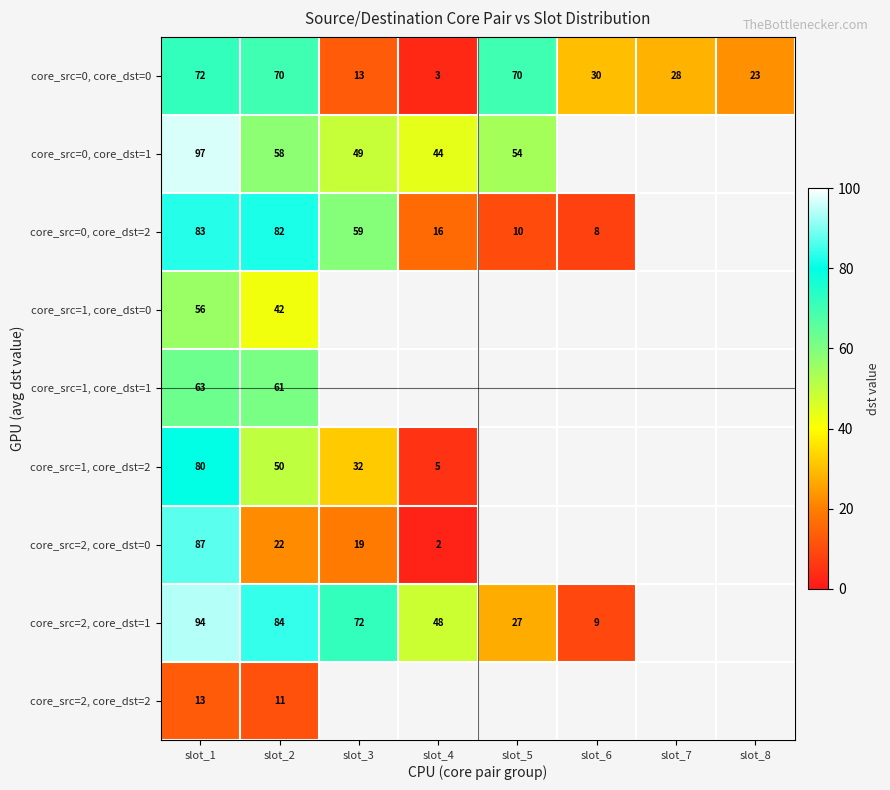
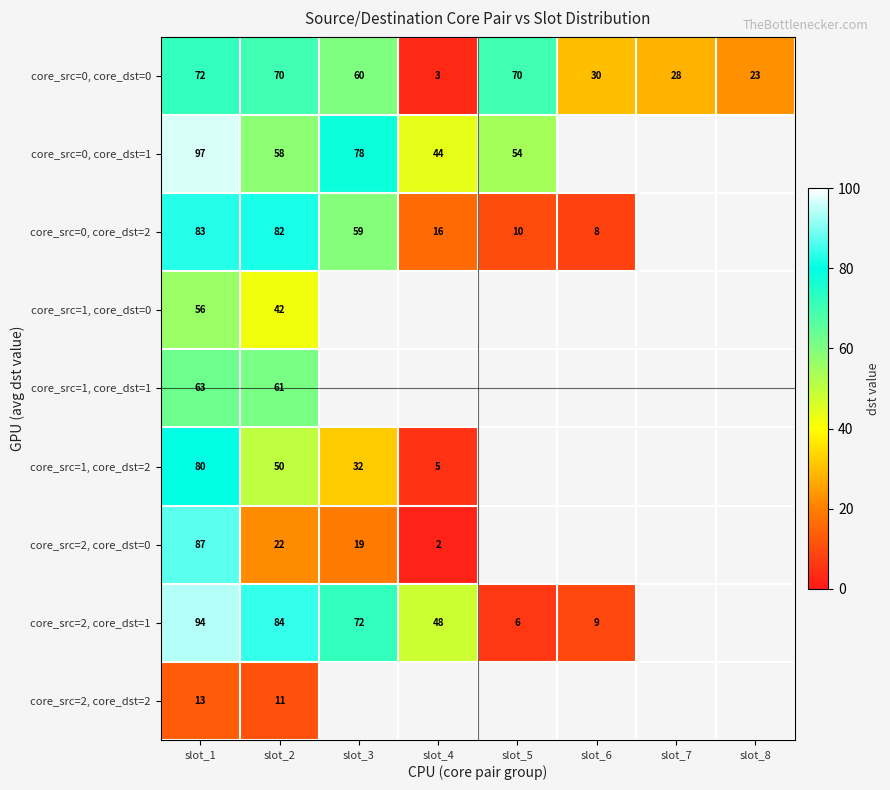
  {
    "core_src=0, core_dst=0": {
      "slot_1": 72,
      "slot_2": 70,
-     "slot_3": 13,
+     "slot_3": 60,
      "slot_4": 3,
      "slot_5": 70,
      "slot_6": 30,
      "slot_7": 28,
      "slot_8": 23
    },
    "core_src=0, core_dst=1": {
      "slot_1": 97,
      "slot_2": 58,
-     "slot_3": 49,
+     "slot_3": 78,
      "slot_4": 44,
      "slot_5": 54
    },
    "core_src=0, core_dst=2": {
      "slot_1": 83,
      "slot_2": 82,
      "slot_3": 59,
      "slot_4": 16,
      "slot_5": 10,
      "slot_6": 8
    },
    "core_src=1, core_dst=0": {
      "slot_1": 56,
      "slot_2": 42
    },
    "core_src=1, core_dst=1": {
      "slot_1": 63,
      "slot_2": 61
    },
    "core_src=1, core_dst=2": {
      "slot_1": 80,
      "slot_2": 50,
      "slot_3": 32,
      "slot_4": 5
    },
    "core_src=2, core_dst=0": {
      "slot_1": 87,
      "slot_2": 22,
      "slot_3": 19,
      "slot_4": 2
    },
    "core_src=2, core_dst=1": {
      "slot_1": 94,
      "slot_2": 84,
      "slot_3": 72,
      "slot_4": 48,
-     "slot_5": 27,
+     "slot_5": 6,
      "slot_6": 9
    },
    "core_src=2, core_dst=2": {
      "slot_1": 13,
      "slot_2": 11
    }
  }
